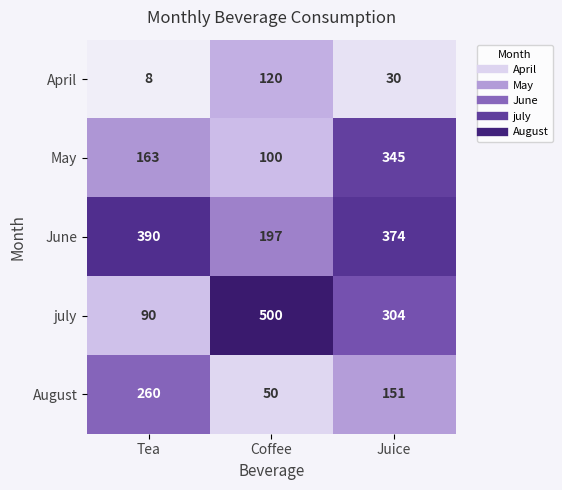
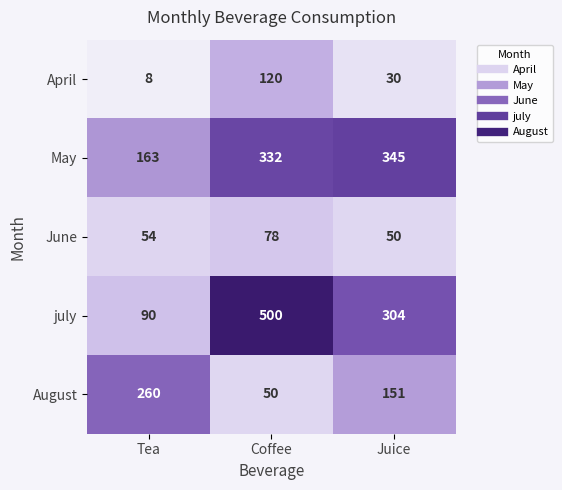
  {
    "April": {
      "Tea": 8,
      "Coffee": 120,
      "Juice": 30
    },
    "May": {
      "Tea": 163,
-     "Coffee": 100,
+     "Coffee": 332,
      "Juice": 345
    },
    "June": {
-     "Tea": 390,
-     "Coffee": 197,
-     "Juice": 374
+     "Tea": 54,
+     "Coffee": 78,
+     "Juice": 50
    },
    "july": {
      "Tea": 90,
      "Coffee": 500,
      "Juice": 304
    },
    "August": {
      "Tea": 260,
      "Coffee": 50,
      "Juice": 151
    }
  }
